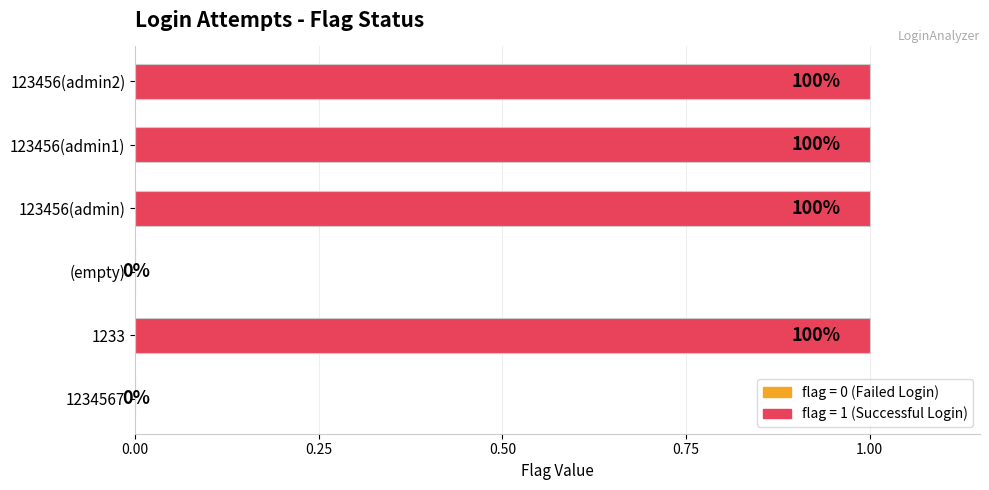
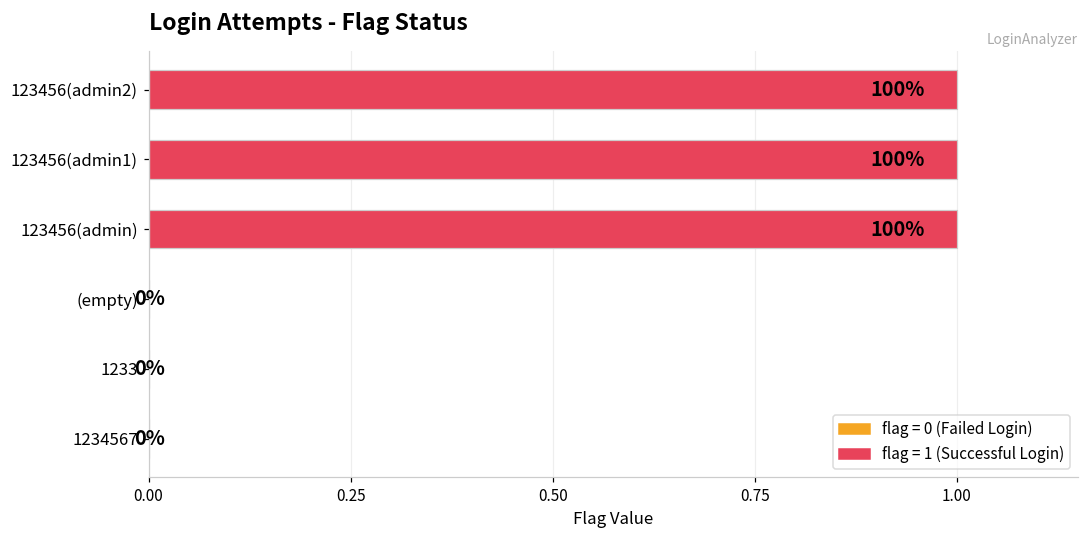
  {
    "123456(admin2)": "100%",
    "123456(admin1)": "100%",
    "123456(admin)": "100%",
    "(empty)": "0%",
-   "1233": "100%",
+   "1233": "0%",
    "1234567": "0%"
  }
